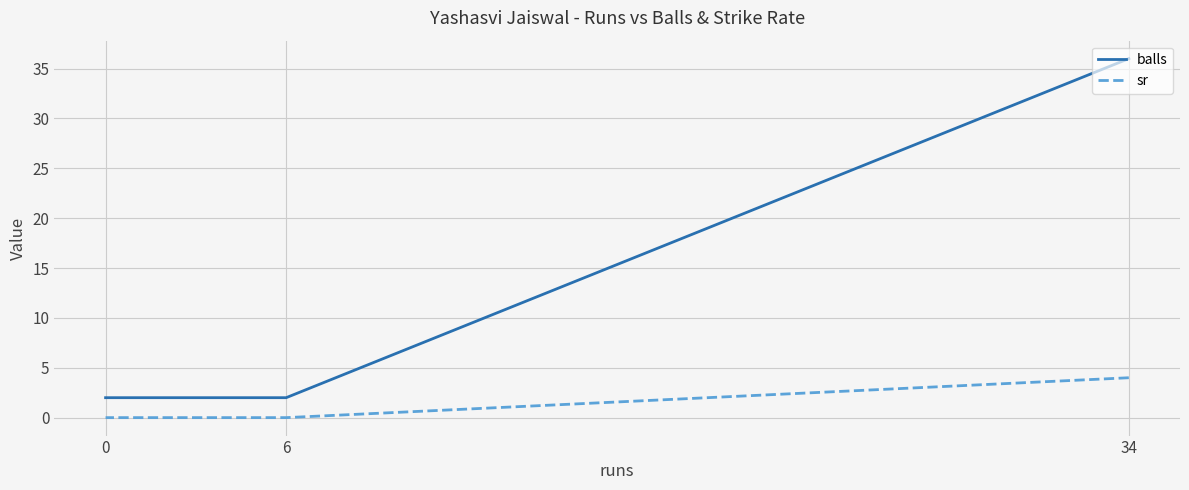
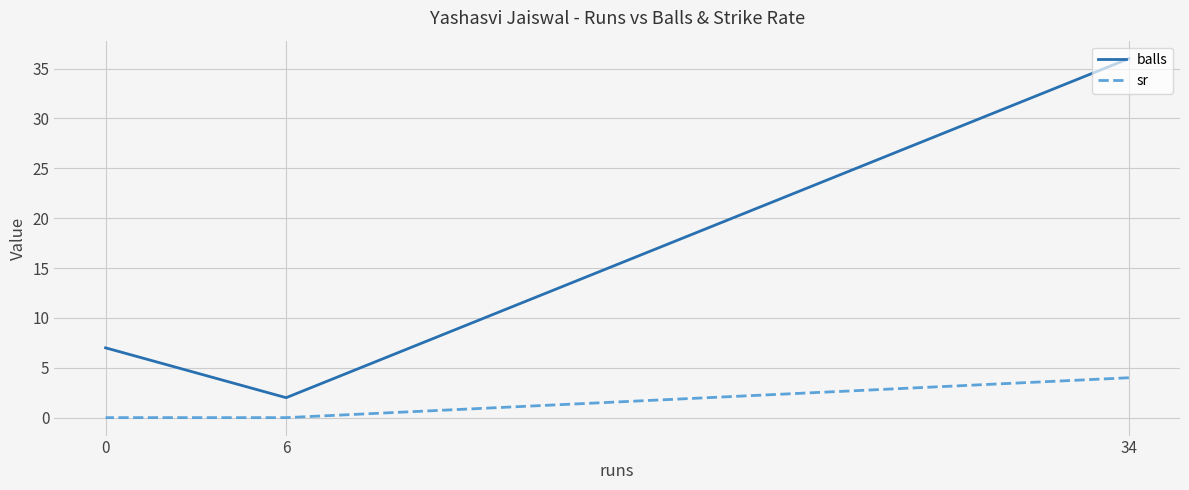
  {
    "balls": {
-     "0": 2,
+     "0": 7,
      "6": 2
    },
    "sr": {
      "0": 0,
      "6": 0,
      "34": 4
    }
  }
